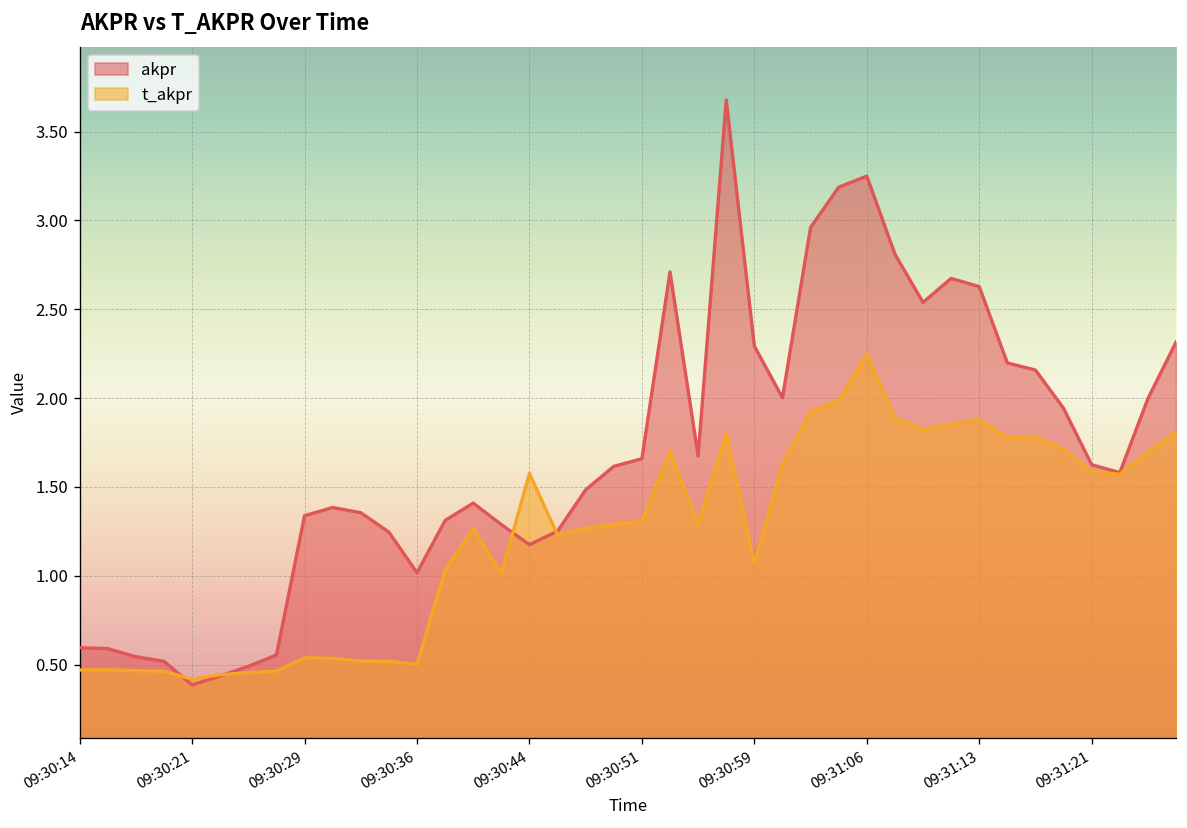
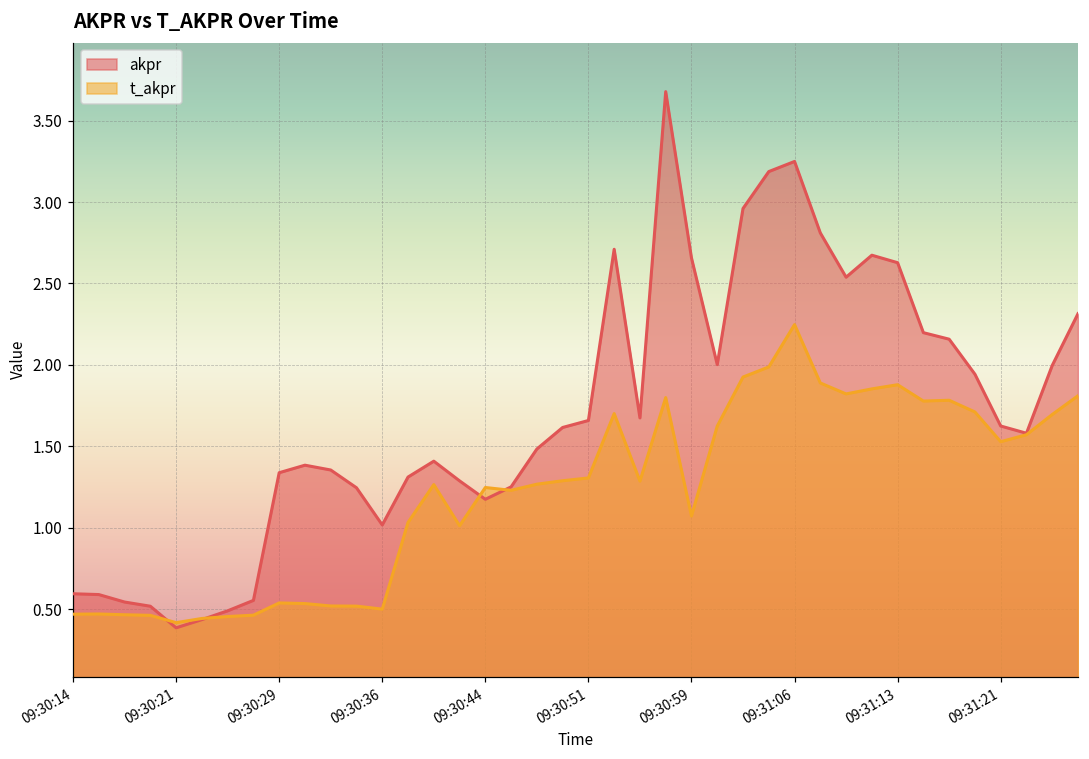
  {
    "akpr": {
      "09:30:14": 0.59,
      "09:30:21": 0.39,
      "09:30:29": 1.34,
      "09:30:36": 1.02,
      "09:30:44": 1.17,
      "09:30:51": 1.66,
-     "09:30:59": 2.29,
+     "09:30:59": 2.66,
      "09:31:06": 3.25,
      "09:31:13": 2.63,
      "09:31:21": 1.62
    },
    "t_akpr": {
      "09:30:14": 0.47,
      "09:30:21": 0.42,
      "09:30:29": 0.54,
      "09:30:36": 0.50,
-     "09:30:44": 1.58,
+     "09:30:44": 1.25,
      "09:30:51": 1.31,
      "09:30:59": 1.07,
      "09:31:06": 2.25,
      "09:31:13": 1.88,
-     "09:31:21": 1.58
+     "09:31:21": 1.53
    }
  }
